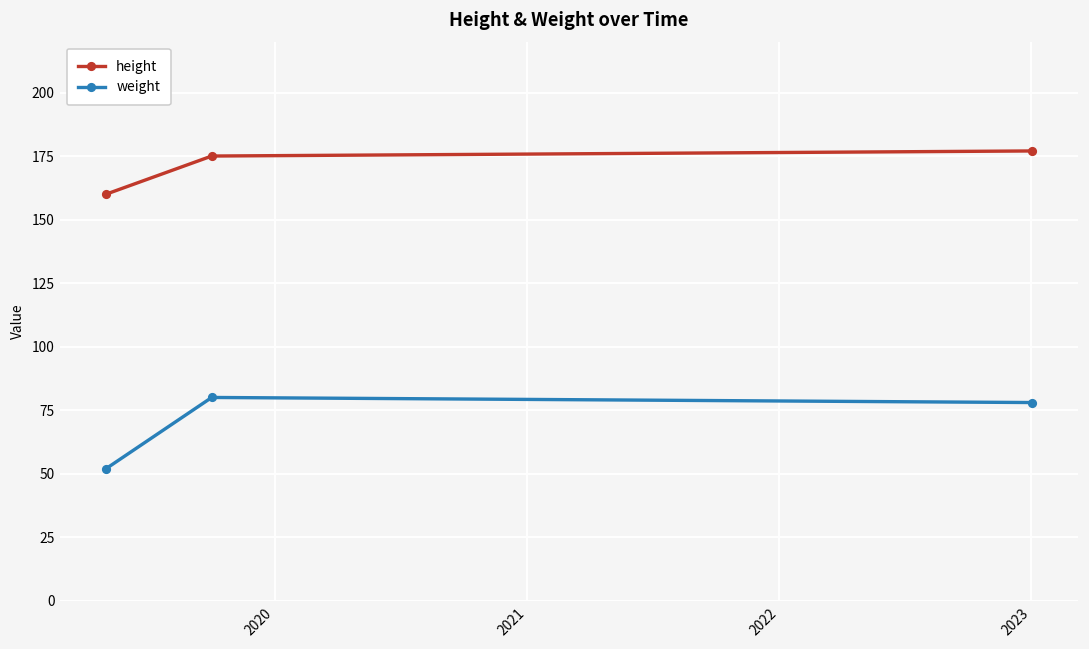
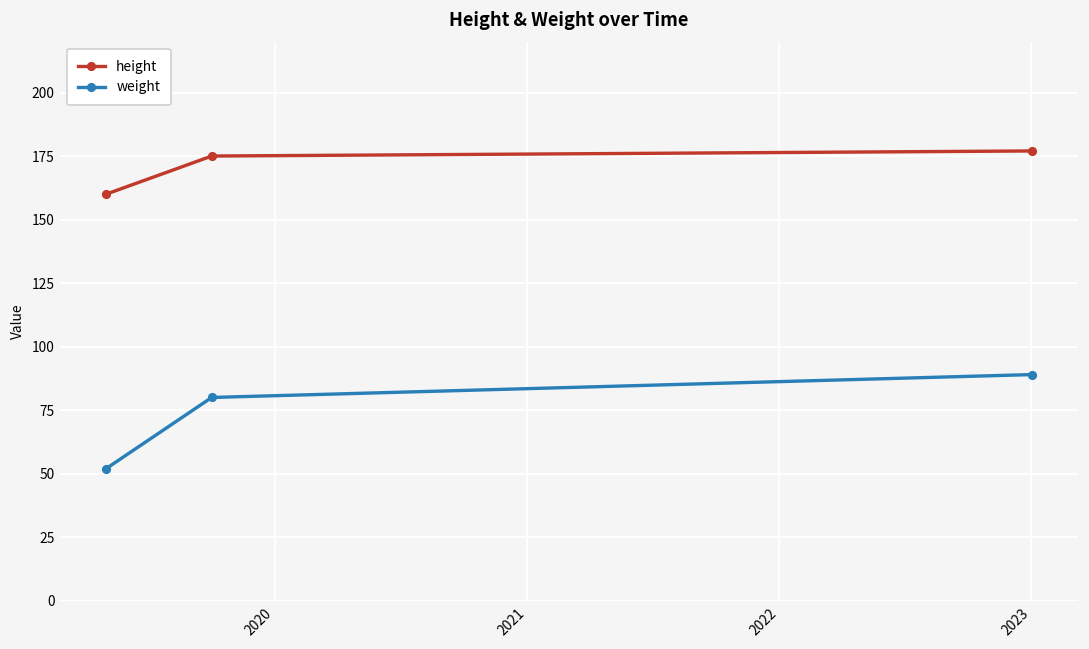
  {
    "height": {
      "2023": 177
    },
    "weight": {
-     "2023": 78
+     "2023": 89
    }
  }
